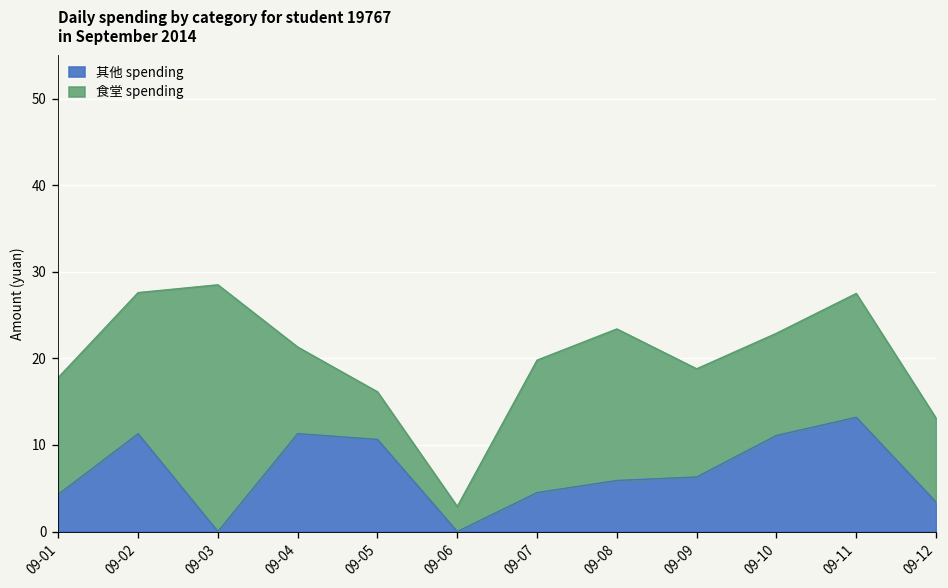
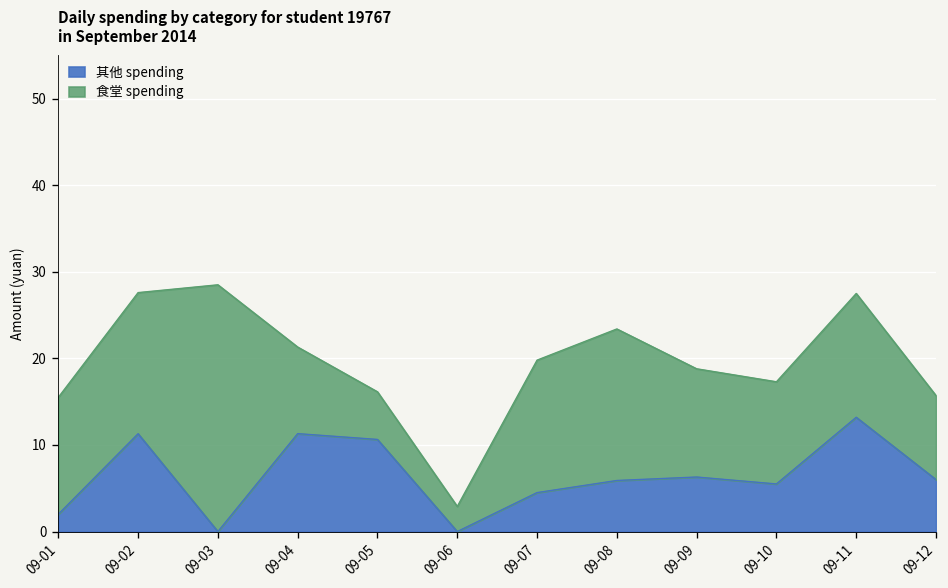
  {
    "其他 spending": {
-     "09-01": 4,
+     "09-01": 2,
      "09-02": 11,
      "09-03": 0,
      "09-04": 11,
      "09-05": 11,
      "09-06": 0,
      "09-07": 5,
      "09-08": 6,
      "09-09": 6,
-     "09-10": 11,
+     "09-10": 6,
      "09-11": 13,
-     "09-12": 3
+     "09-12": 6
    },
    "食堂 spending": {
      "09-01": 14,
      "09-02": 16,
      "09-03": 29,
      "09-04": 10,
      "09-05": 6,
      "09-06": 3,
      "09-07": 15,
      "09-08": 18,
      "09-09": 13,
      "09-10": 12,
      "09-11": 14,
      "09-12": 10
    }
  }
